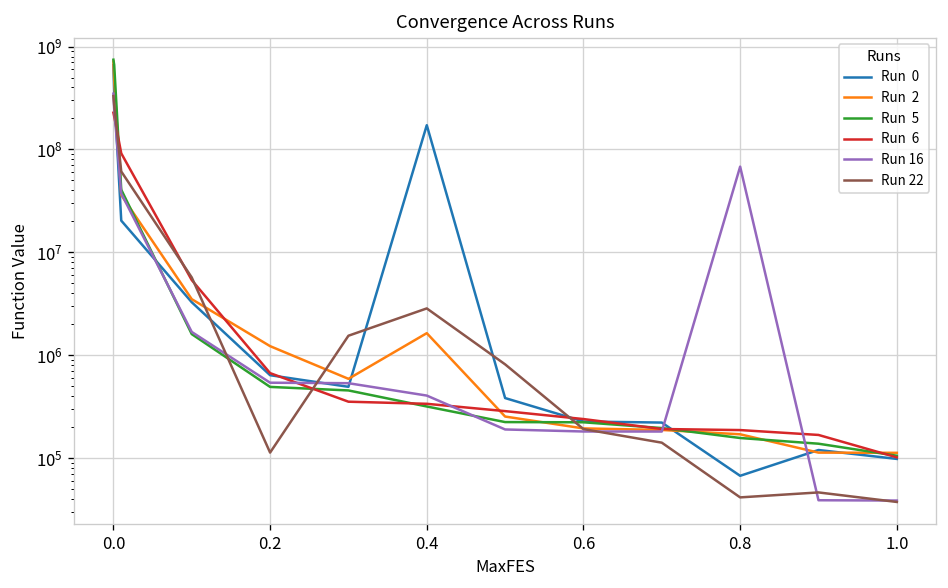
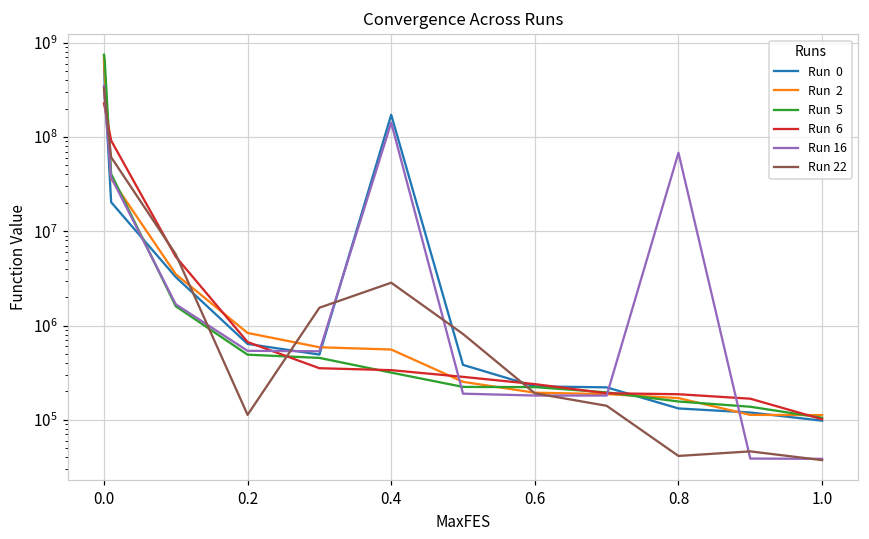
  {
    "Run 0": {
      "0.4": 170000000,
-     "0.8": 70000
+     "0.8": 130000
    },
    "Run 2": {
-     "0.2": 1200000,
-     "0.4": 1600000,
+     "0.2": 800000,
+     "0.4": 600000,
      "0.8": 170000
    },
    "Run 5": {
      "0.2": 500000,
      "0.8": 160000
    },
    "Run 6": {
      "0.0": 230000000,
      "0.8": 190000
    },
    "Run 16": {
      "0.2": 500000,
-     "0.4": 400000,
+     "0.4": 140000000,
      "0.8": 70000000
    },
    "Run 22": {
      "0.2": 110000,
      "0.4": 2800000,
      "0.8": 40000
    }
  }
